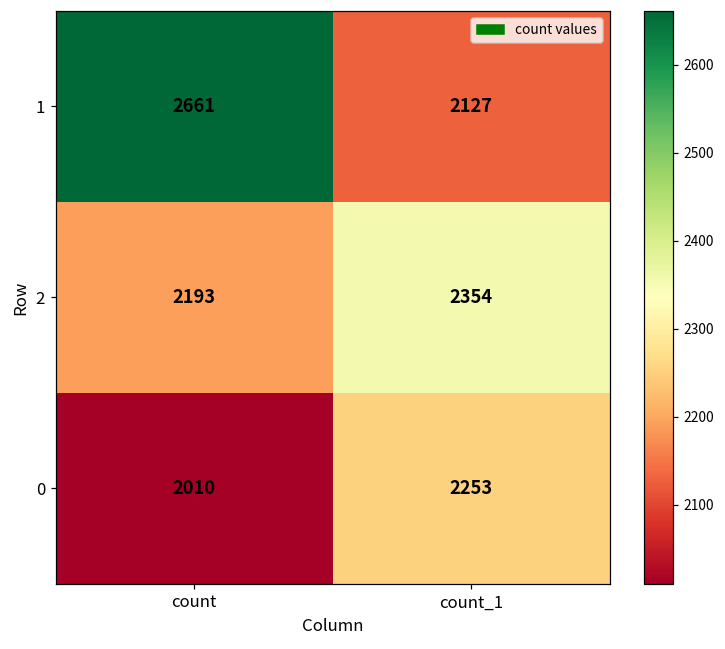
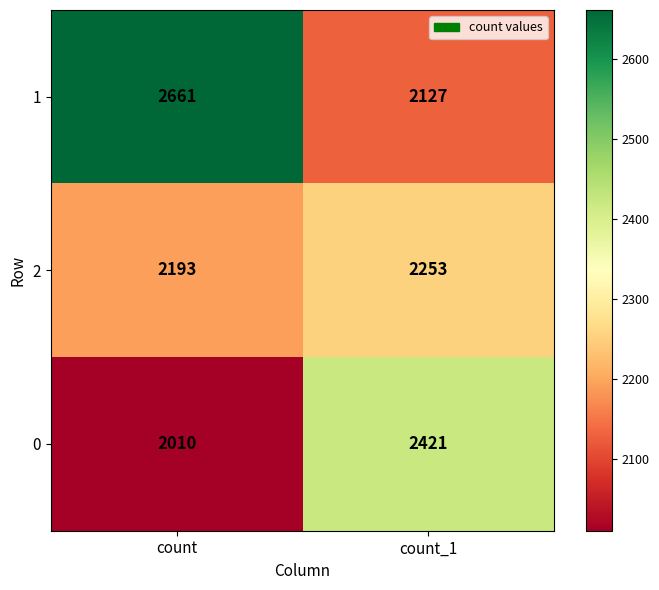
  {
    "1": {
      "count": 2661,
      "count_1": 2127
    },
    "2": {
      "count": 2193,
-     "count_1": 2354
+     "count_1": 2253
    },
    "0": {
      "count": 2010,
-     "count_1": 2253
+     "count_1": 2421
    }
  }
